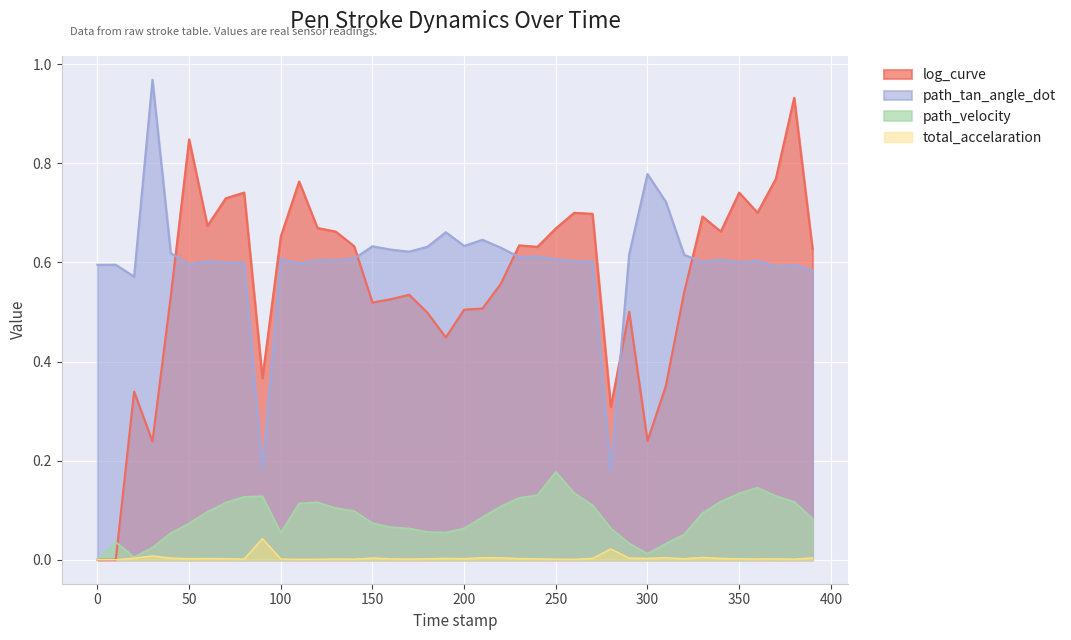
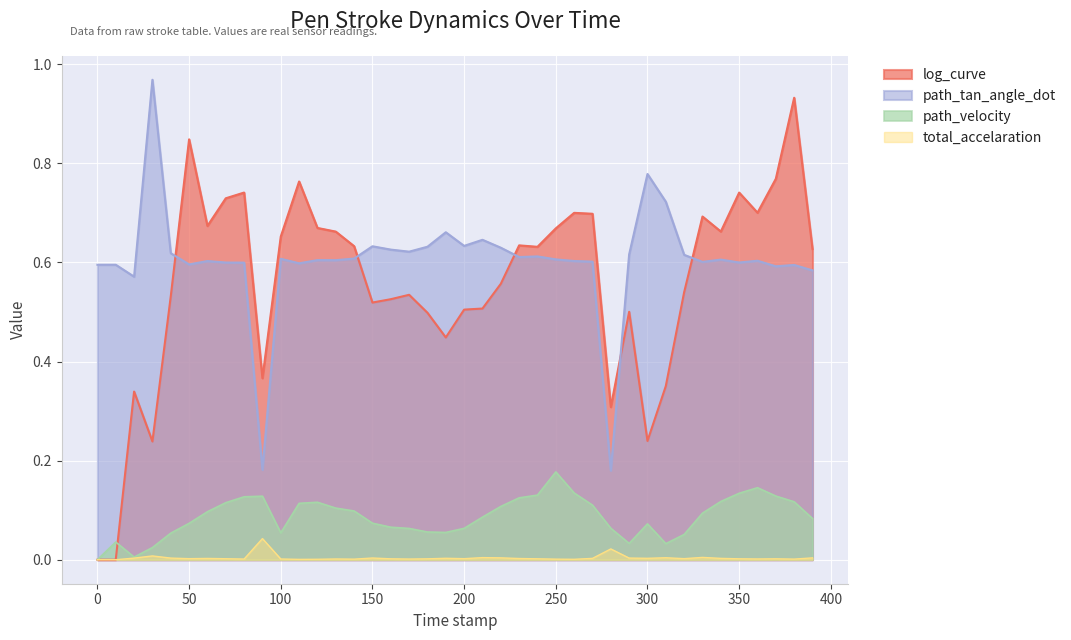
  {
    "log_curve": {
      "50": 0.85,
      "100": 0.65,
      "150": 0.52,
      "200": 0.50,
      "250": 0.67,
      "300": 0.24,
      "350": 0.74
    },
    "path_tan_angle_dot": {
      "0": 0.60,
      "50": 0.60,
      "100": 0.61,
      "150": 0.63,
      "200": 0.63,
      "250": 0.61,
      "300": 0.78,
      "350": 0.60
    },
    "path_velocity": {
      "50": 0.07,
      "100": 0.05,
      "150": 0.07,
      "200": 0.06,
      "250": 0.18,
-     "300": 0.01,
+     "300": 0.07,
      "350": 0.13
    },
    "total_accelaration": {
      "50": 0.00,
      "100": 0.00,
      "150": 0.00,
      "200": 0.00,
      "250": 0.00,
      "300": 0.00,
      "350": 0.00
    }
  }
